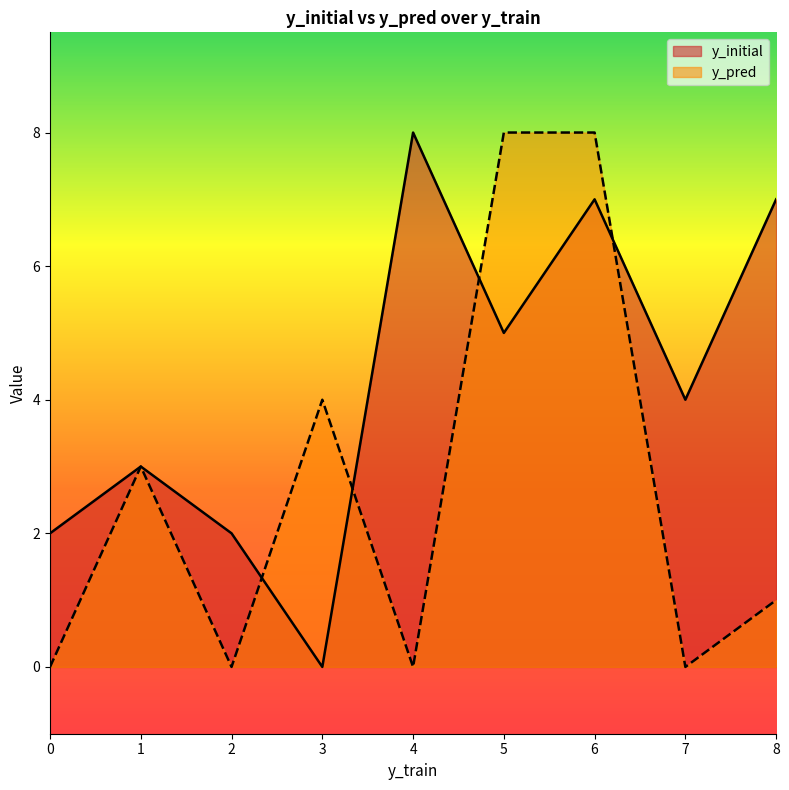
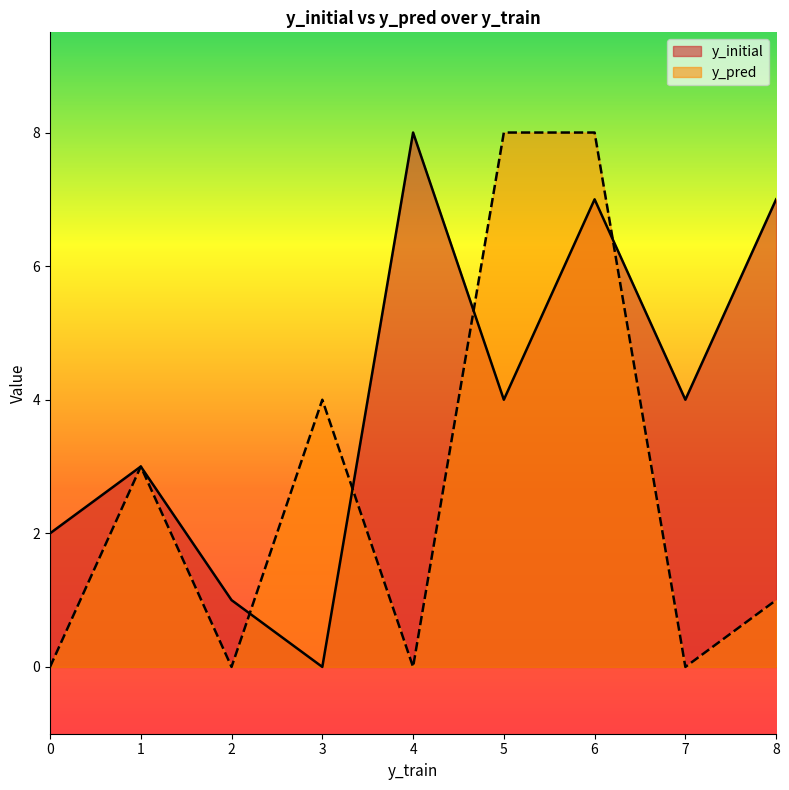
  {
    "y_initial": {
      "0": 2,
-     "2": 2,
+     "2": 1,
      "3": 0,
      "4": 8,
-     "5": 5,
+     "5": 4,
      "6": 7,
      "7": 4,
      "8": 7
    },
    "y_pred": {
      "0": 0,
      "2": 0,
      "3": 4,
      "4": 0,
      "5": 8,
      "6": 8,
      "7": 0,
      "8": 1
    }
  }
